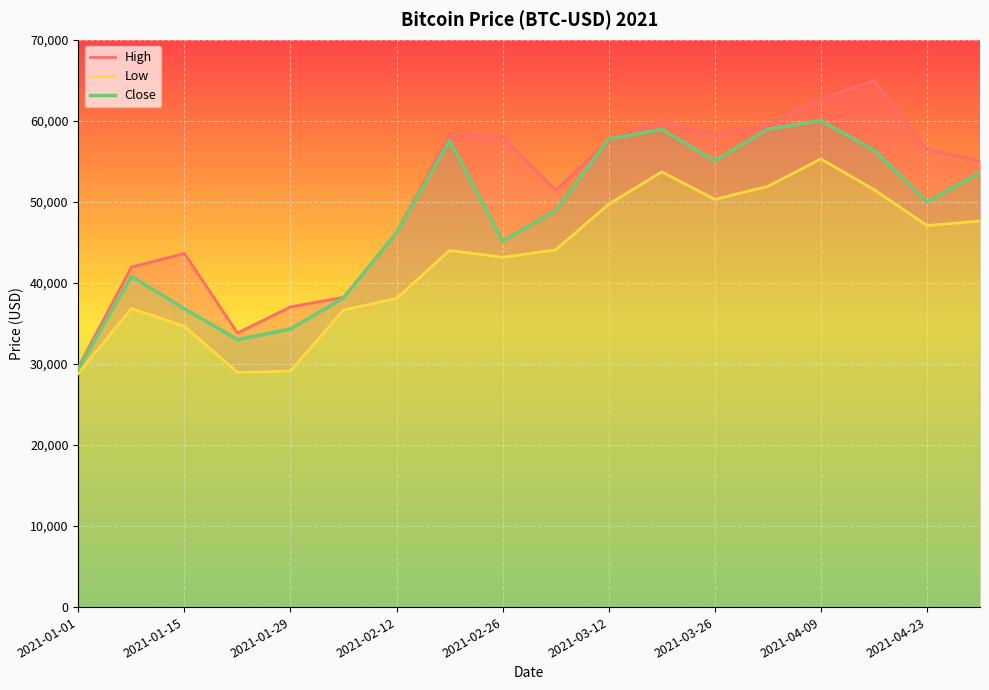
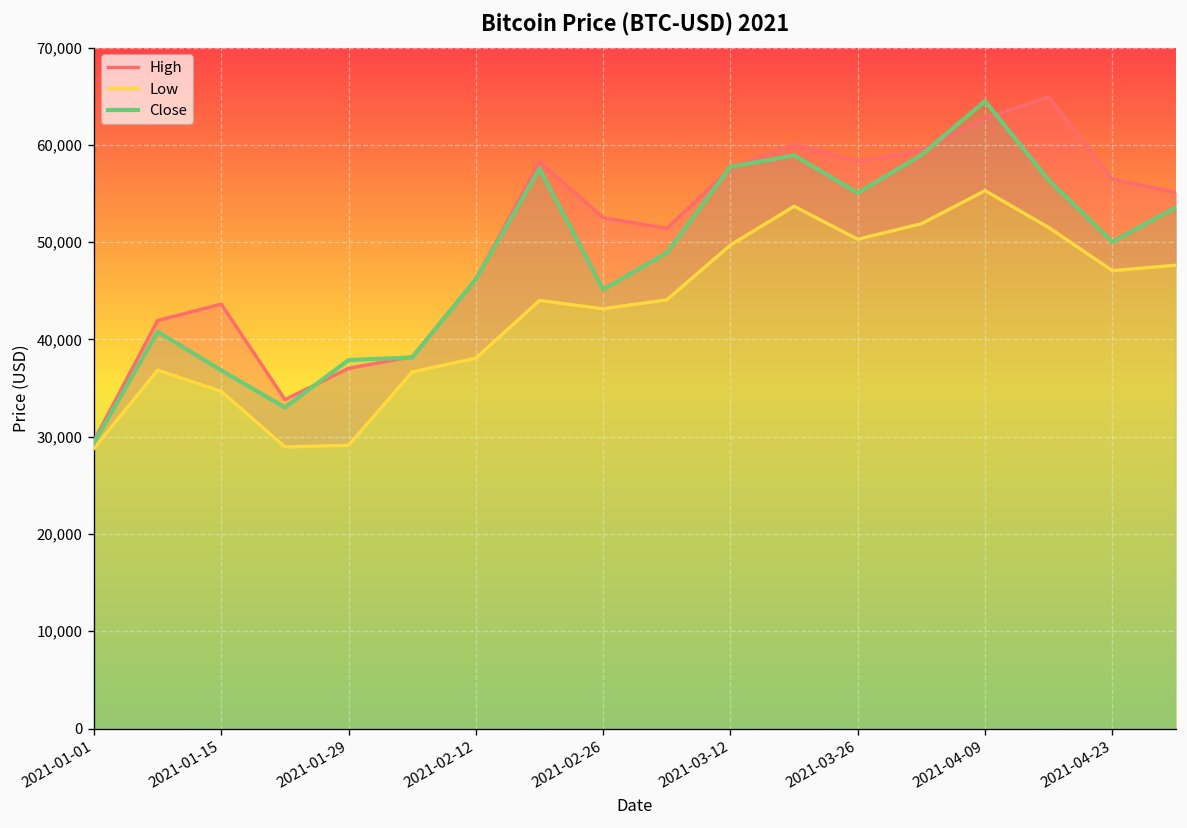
  {
    "High": {
      "2021-01-15": "44,000",
      "2021-01-29": "37,000",
-     "2021-02-26": "58,000",
+     "2021-02-26": "53,000",
      "2021-03-26": "58,000",
      "2021-04-09": "63,000",
      "2021-04-23": "56,000"
    },
    "Low": {
      "2021-01-01": "29,000",
      "2021-01-15": "35,000",
      "2021-01-29": "29,000",
      "2021-02-12": "38,000",
      "2021-02-26": "43,000",
      "2021-03-12": "50,000",
      "2021-03-26": "50,000",
      "2021-04-09": "55,000",
      "2021-04-23": "47,000"
    },
    "Close": {
      "2021-01-15": "37,000",
-     "2021-01-29": "34,000",
+     "2021-01-29": "38,000",
      "2021-02-26": "45,000",
      "2021-03-26": "55,000",
-     "2021-04-09": "60,000",
+     "2021-04-09": "65,000",
      "2021-04-23": "50,000"
    }
  }
